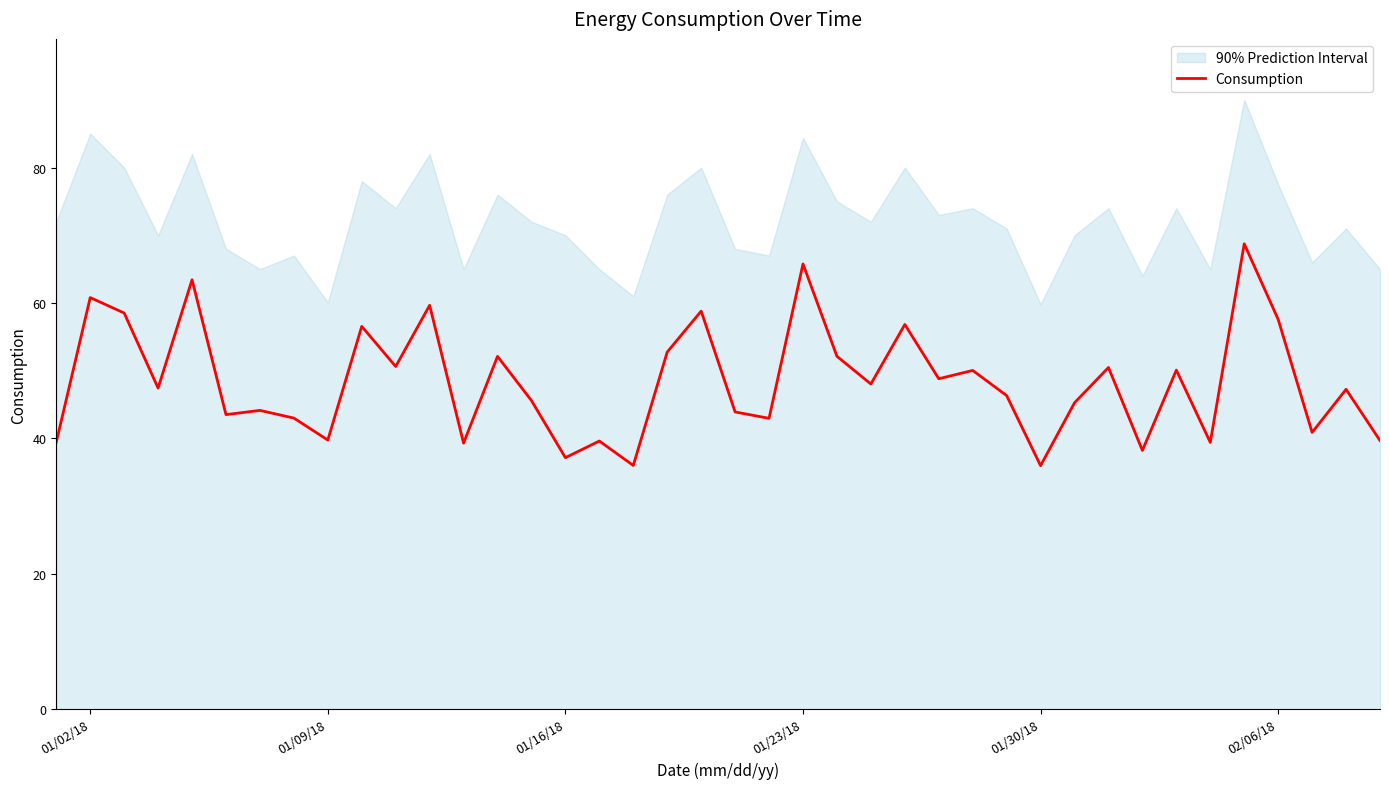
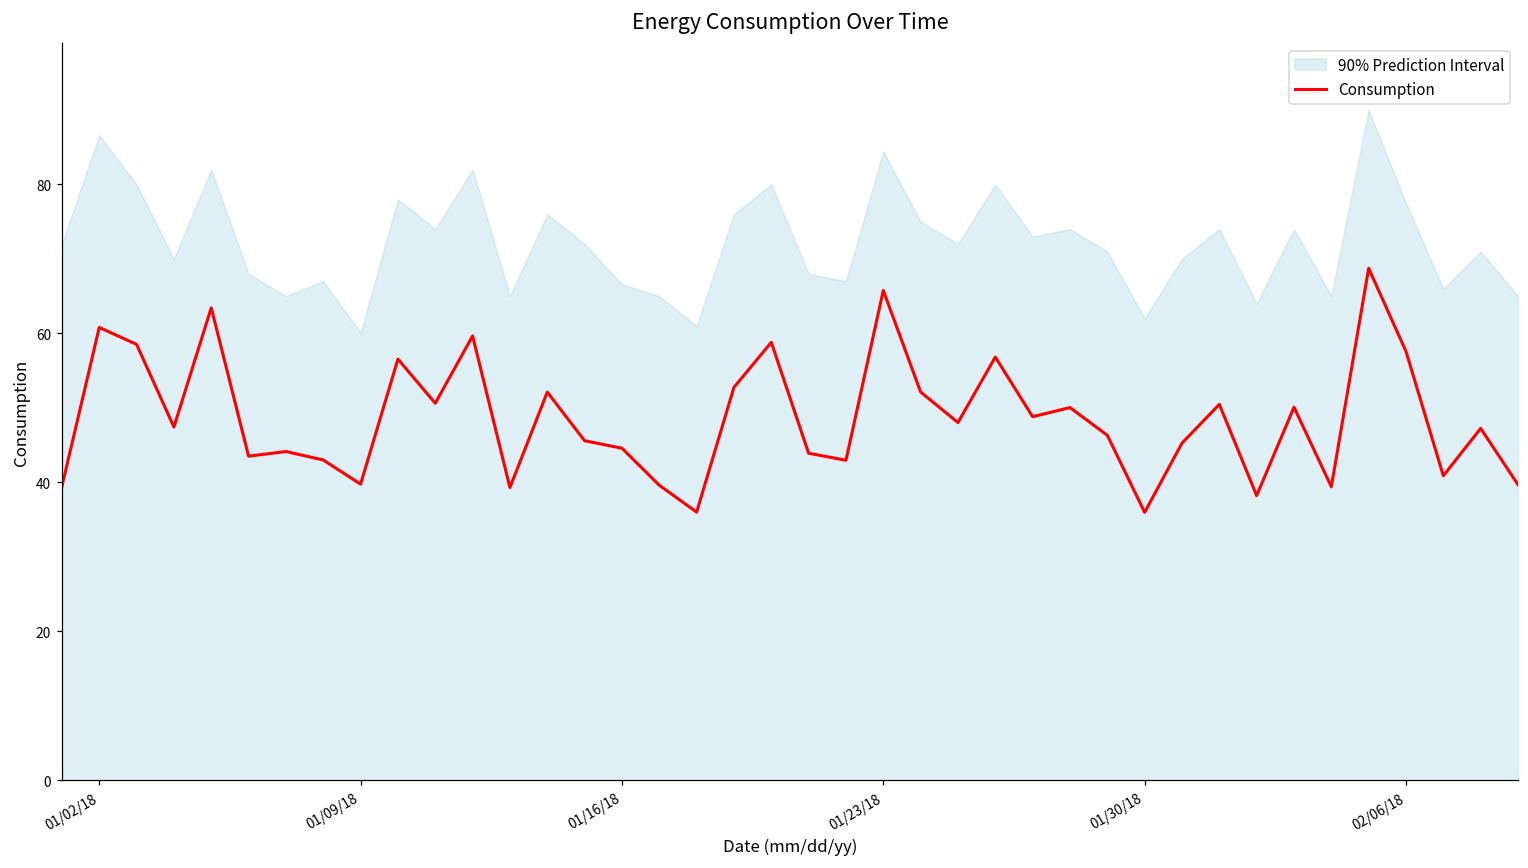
  {
    "90% Prediction Interval": {
-     "01/02/18": 85,
+     "01/02/18": 87,
      "01/09/18": 60,
-     "01/16/18": 70,
+     "01/16/18": 67,
      "01/23/18": 84,
-     "01/30/18": 60,
+     "01/30/18": 62,
      "02/06/18": 78
    },
    "Consumption": {
      "01/02/18": 61,
      "01/09/18": 40,
-     "01/16/18": 37,
+     "01/16/18": 45,
      "01/23/18": 66,
      "01/30/18": 36,
      "02/06/18": 58
    }
  }
